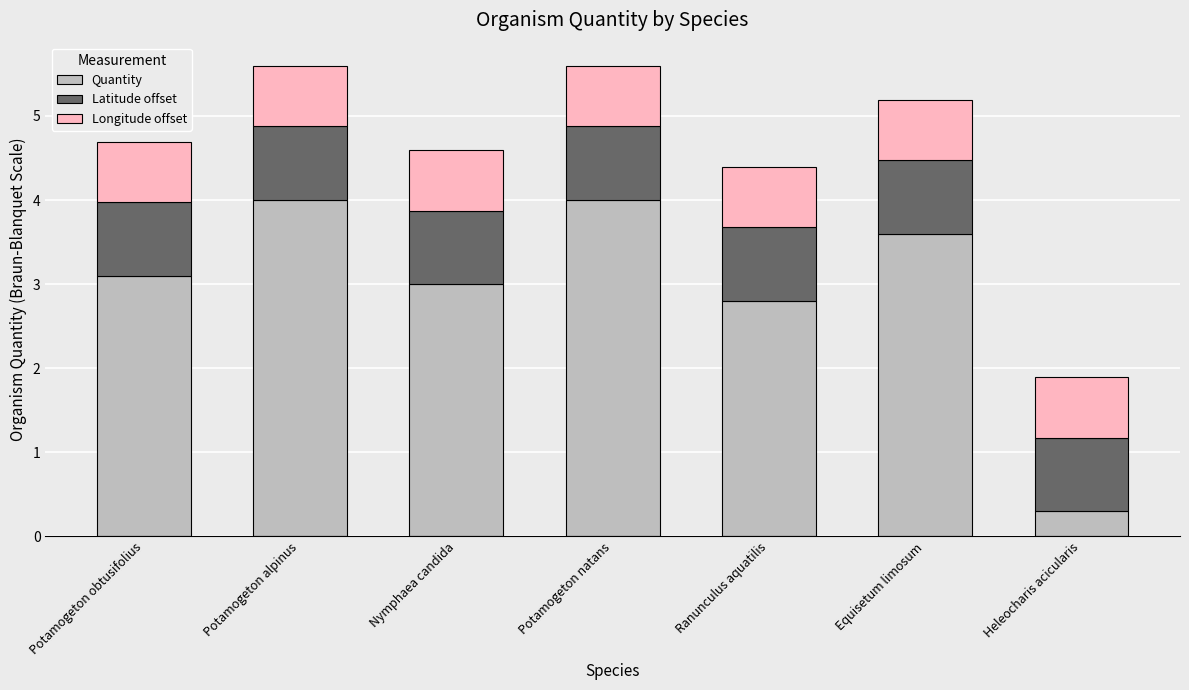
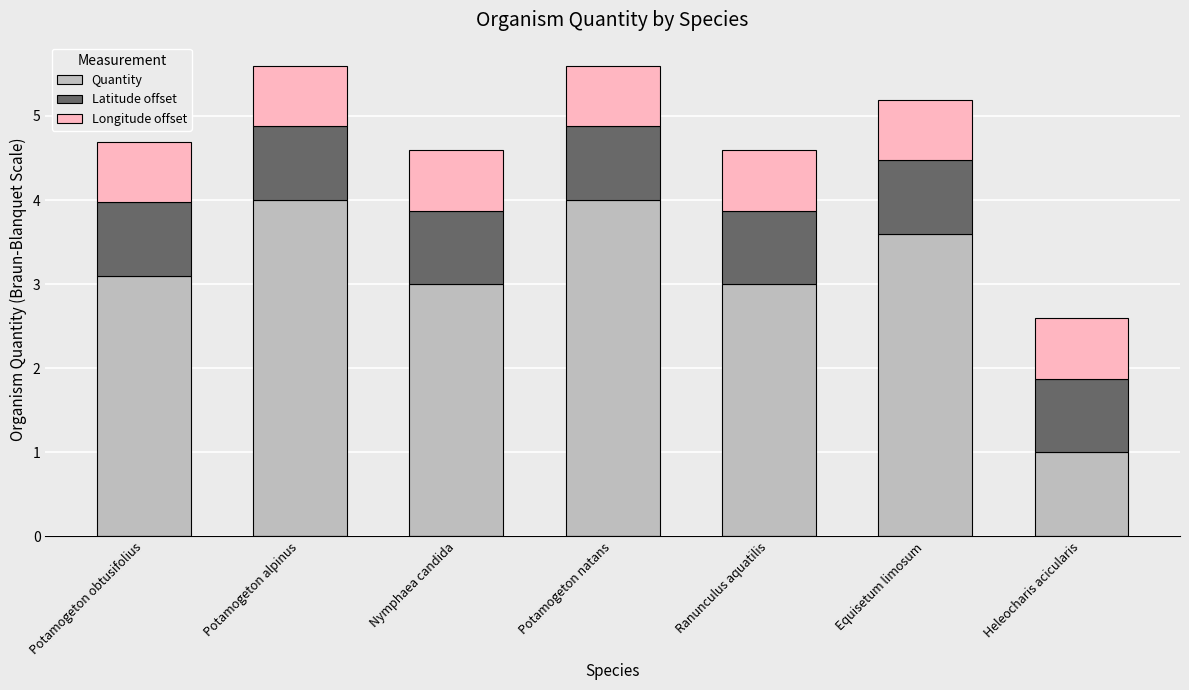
  {
    "Quantity": {
      "Potamogeton obtusifolius": 3.1,
      "Potamogeton alpinus": 4.0,
      "Nymphaea candida": 3.0,
      "Potamogeton natans": 4.0,
-     "Ranunculus aquatilis": 2.8,
+     "Ranunculus aquatilis": 3.0,
      "Equisetum limosum": 3.6,
-     "Heleocharis acicularis": 0.3
+     "Heleocharis acicularis": 1.0
    },
    "Latitude offset": {
      "Potamogeton obtusifolius": 0.9,
      "Potamogeton alpinus": 0.9,
      "Nymphaea candida": 0.9,
      "Potamogeton natans": 0.9,
      "Ranunculus aquatilis": 0.9,
      "Equisetum limosum": 0.9,
      "Heleocharis acicularis": 0.9
    },
    "Longitude offset": {
      "Potamogeton obtusifolius": 0.7,
      "Potamogeton alpinus": 0.7,
      "Nymphaea candida": 0.7,
      "Potamogeton natans": 0.7,
      "Ranunculus aquatilis": 0.7,
      "Equisetum limosum": 0.7,
      "Heleocharis acicularis": 0.7
    }
  }
